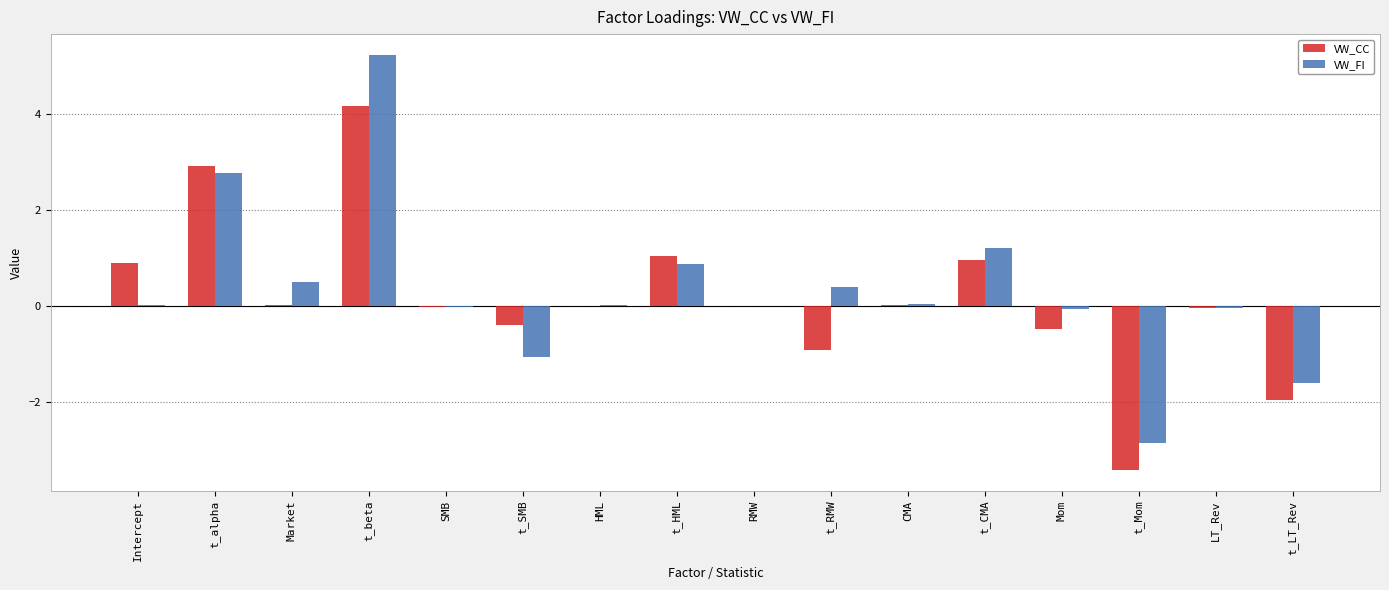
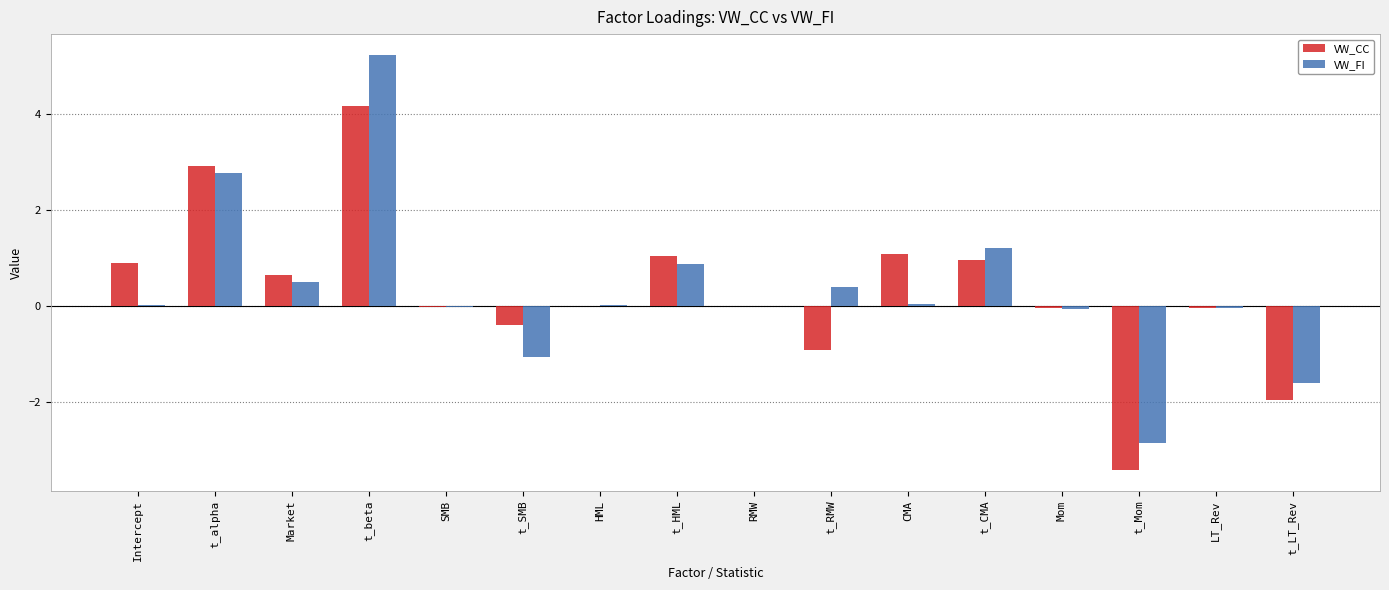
  {
    "VW_CC": {
      "Intercept": 0.9,
      "t_alpha": 2.9,
-     "Market": 0.0,
+     "Market": 0.7,
      "t_beta": 4.2,
      "t_SMB": -0.4,
      "t_HML": 1.0,
      "t_RMW": -0.9,
-     "CMA": 0.0,
+     "CMA": 1.1,
      "t_CMA": 1.0,
-     "Mom": -0.5,
+     "Mom": 0.0,
      "t_Mom": -3.4,
      "t_LT_Rev": -2.0
    },
    "VW_FI": {
      "t_alpha": 2.8,
      "Market": 0.5,
      "t_beta": 5.2,
      "t_SMB": -1.1,
      "t_HML": 0.9,
      "t_RMW": 0.4,
      "t_CMA": 1.2,
      "t_Mom": -2.8,
      "t_LT_Rev": -1.6
    }
  }
